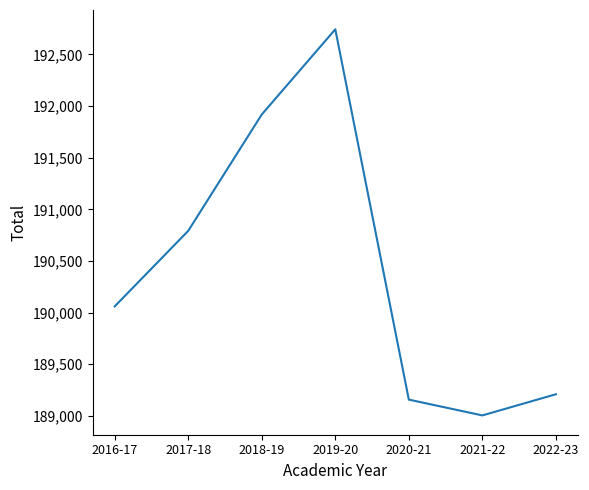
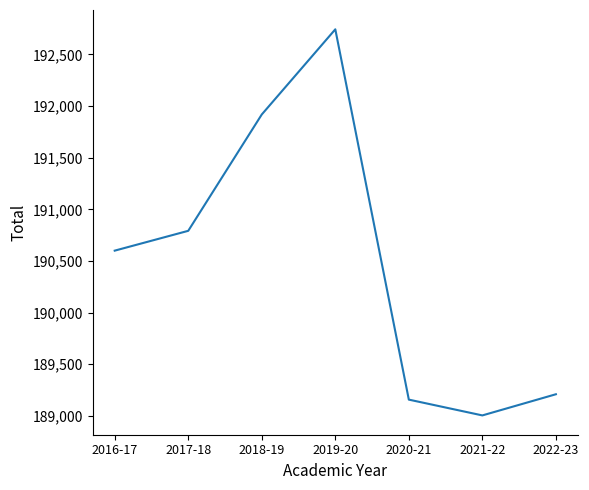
  {
-   "2016-17": "190,060",
+   "2016-17": "190,600",
    "2017-18": "190,790",
    "2018-19": "191,920",
    "2019-20": "192,740",
    "2020-21": "189,160",
    "2021-22": "189,000",
    "2022-23": "189,210"
  }
